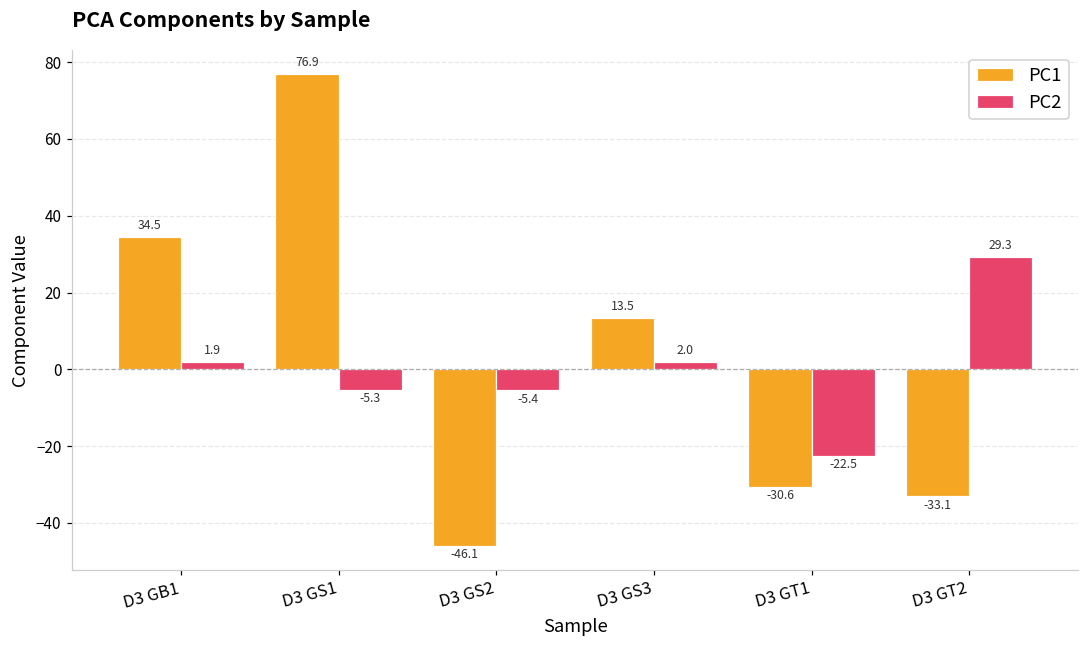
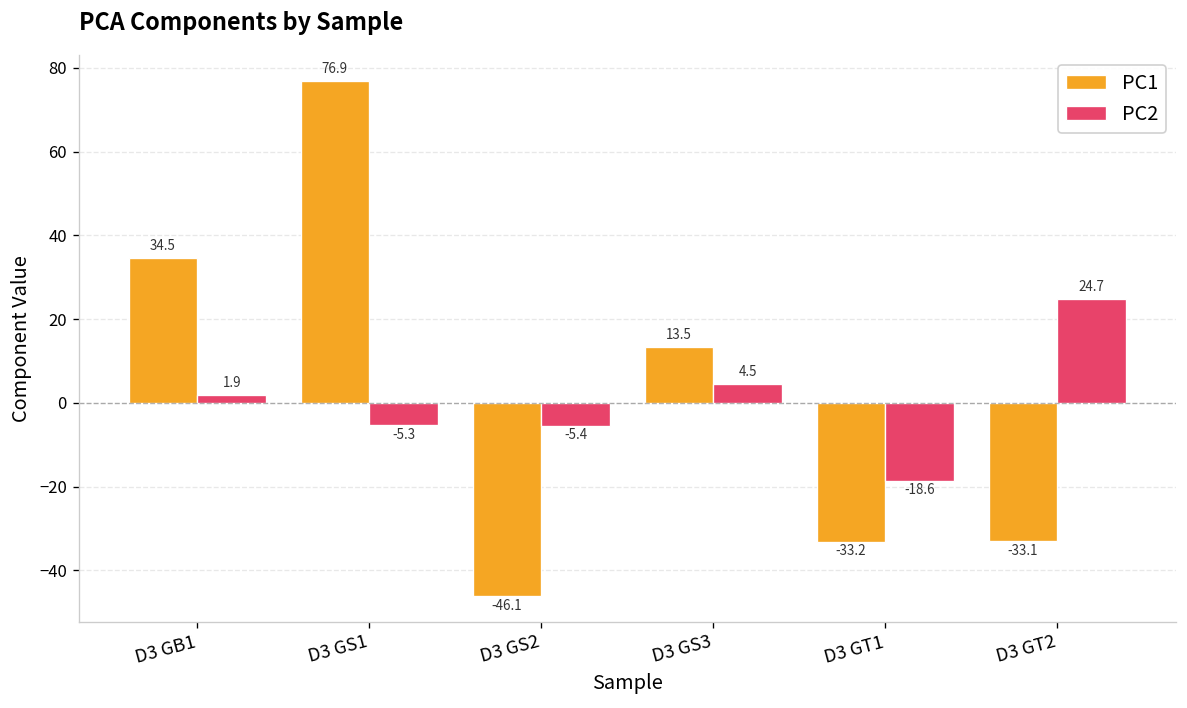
  {
    "PC1": {
      "D3 GB1": 34.5,
      "D3 GS1": 76.9,
      "D3 GS2": -46.1,
      "D3 GS3": 13.5,
-     "D3 GT1": -30.6,
+     "D3 GT1": -33.2,
      "D3 GT2": -33.1
    },
    "PC2": {
      "D3 GB1": 1.9,
      "D3 GS1": -5.3,
      "D3 GS2": -5.4,
-     "D3 GS3": 2.0,
-     "D3 GT1": -22.5,
-     "D3 GT2": 29.3
+     "D3 GS3": 4.5,
+     "D3 GT1": -18.6,
+     "D3 GT2": 24.7
    }
  }
